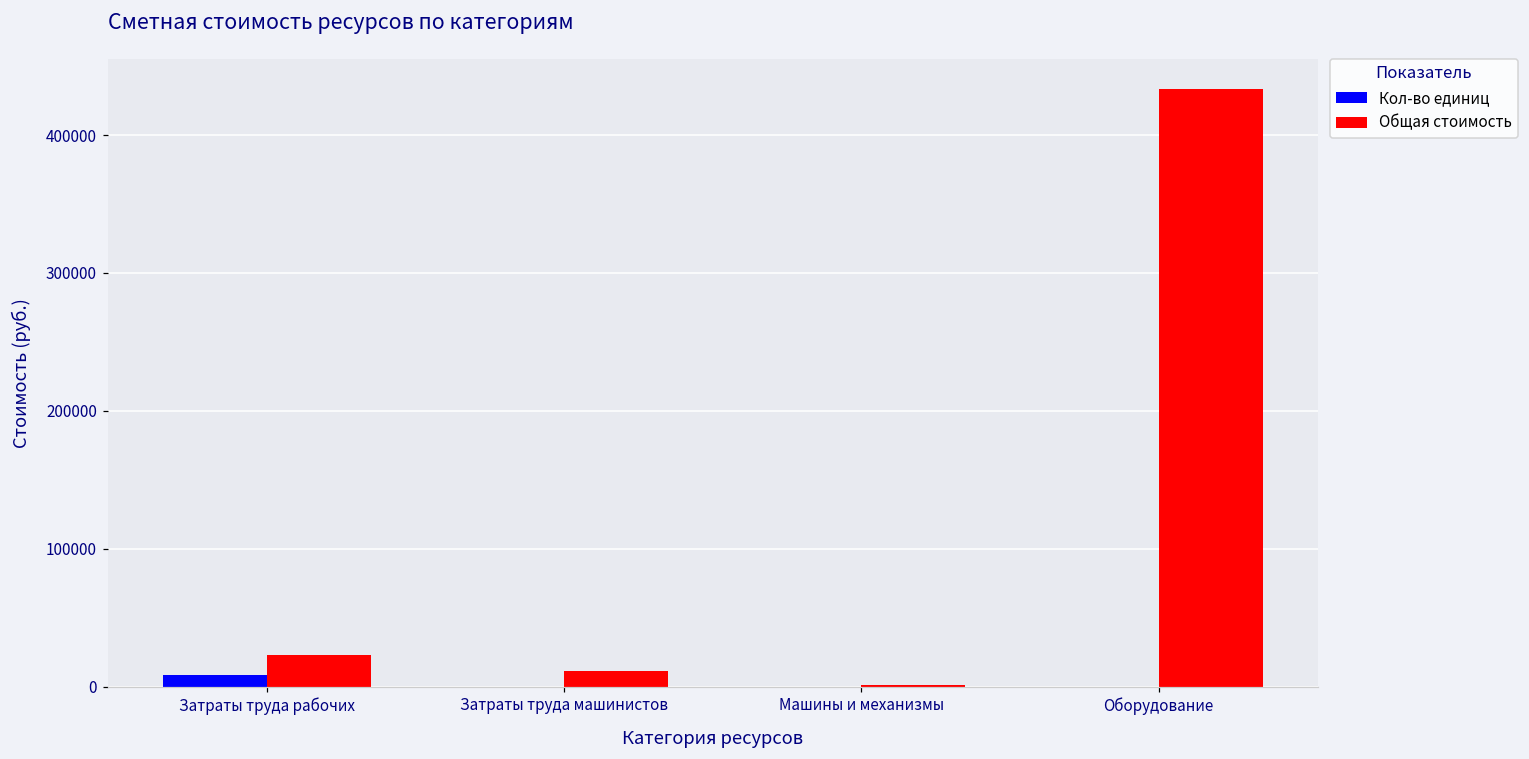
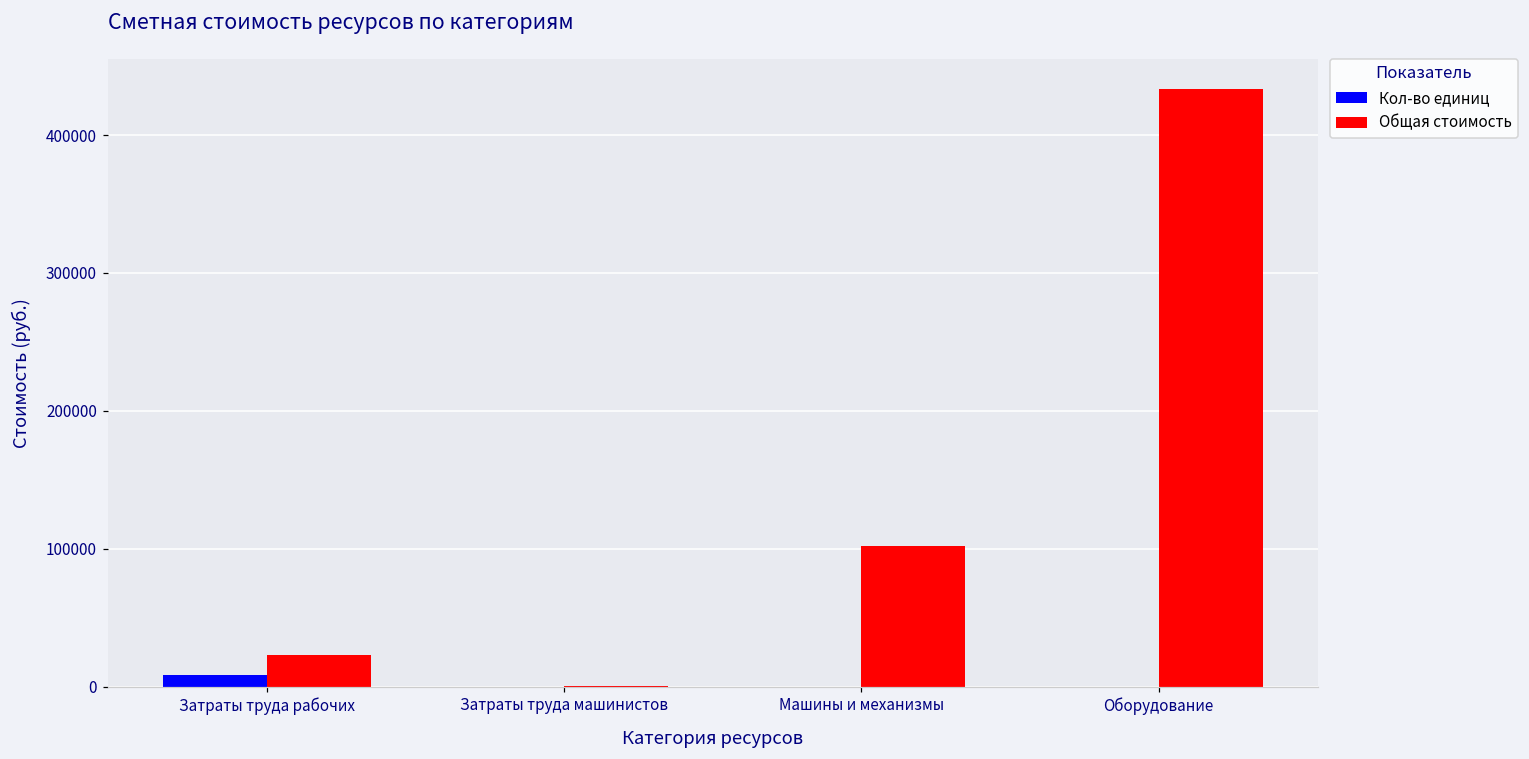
  {
    "Кол-во единиц": {
      "Затраты труда рабочих": 9000,
      "Машины и механизмы": 0,
      "Оборудование": 0
    },
    "Общая стоимость": {
      "Затраты труда рабочих": 23000,
-     "Затраты труда машинистов": 12000,
-     "Машины и механизмы": 1000,
+     "Затраты труда машинистов": 0,
+     "Машины и механизмы": 102000,
      "Оборудование": 433000
    }
  }
